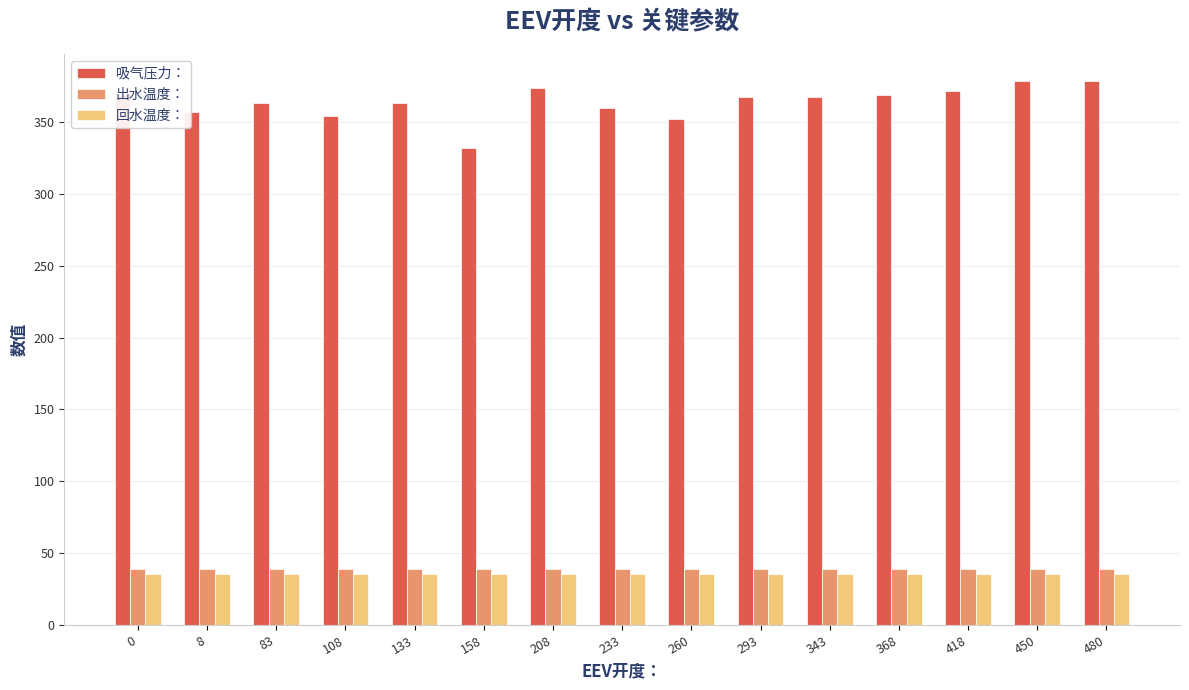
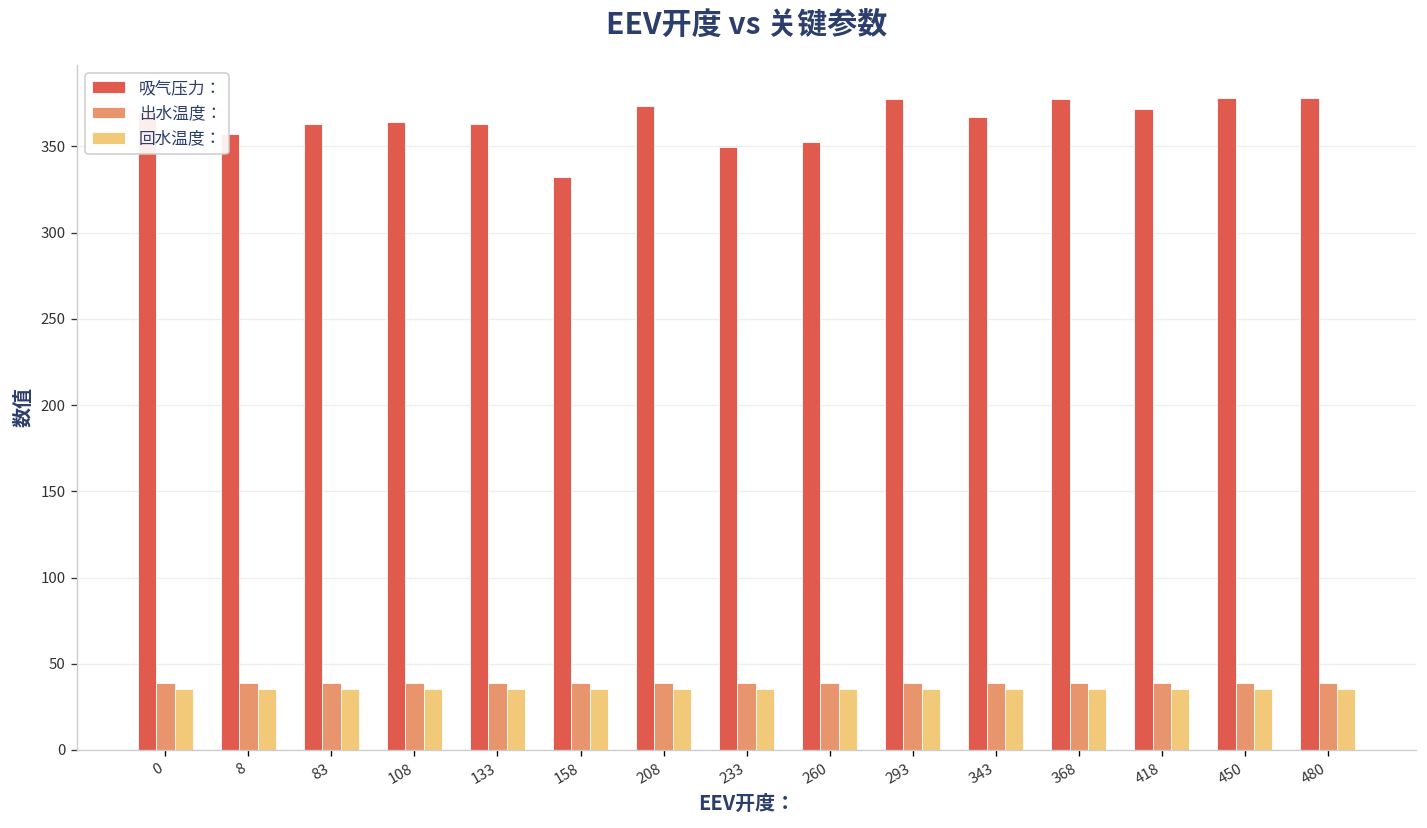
  {
    "吸气压力：": {
      "8": 357,
      "83": 363,
-     "108": 354,
+     "108": 364,
      "133": 363,
      "158": 332,
      "208": 374,
-     "233": 360,
+     "233": 350,
      "260": 352,
-     "293": 367,
+     "293": 378,
      "343": 367,
-     "368": 369,
+     "368": 378,
      "418": 371,
      "450": 378,
      "480": 378
    }
  }
